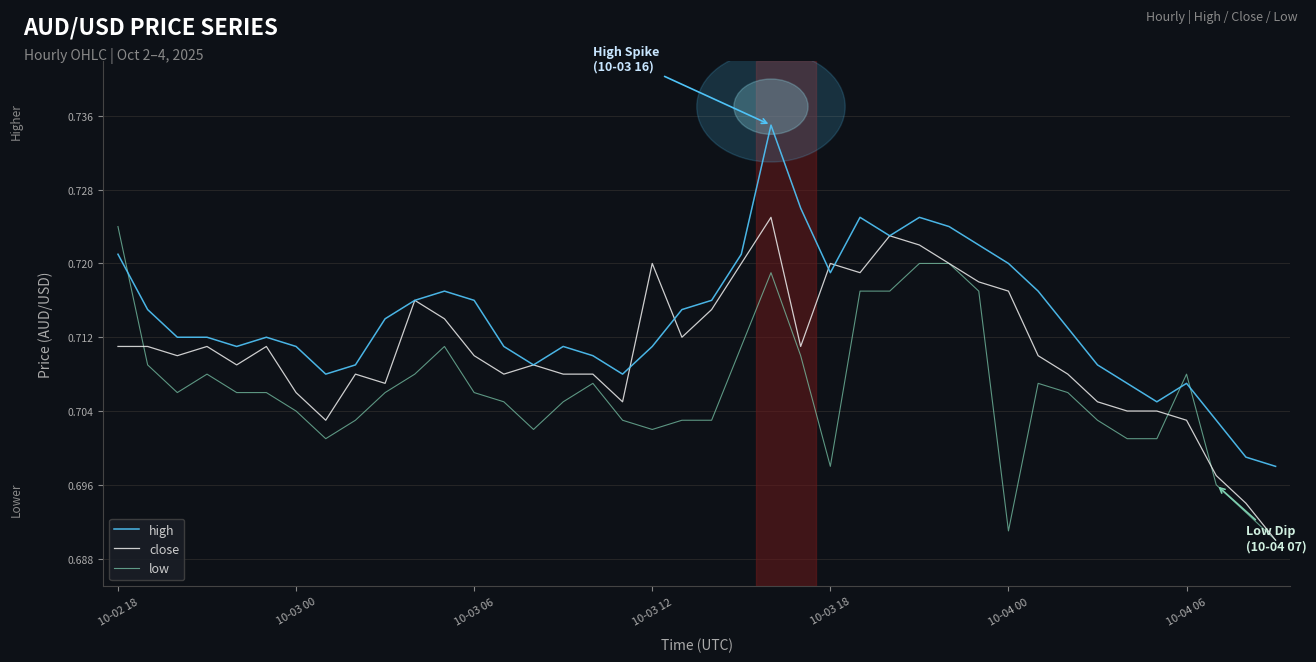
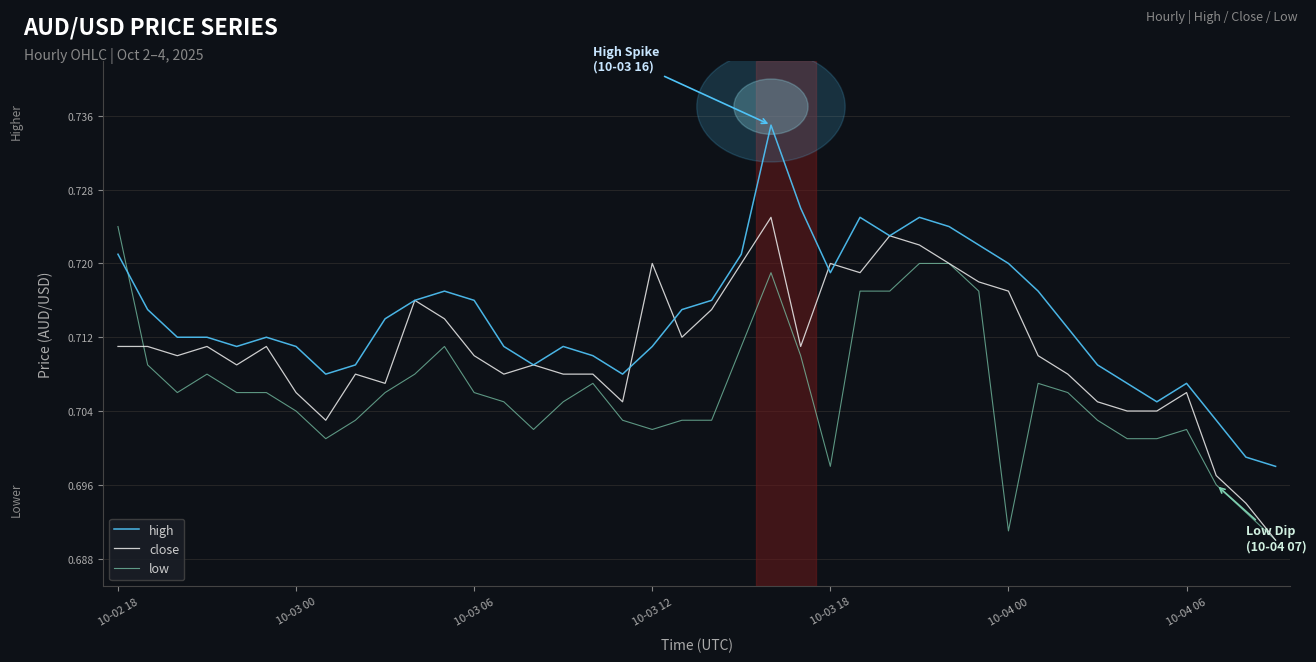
  {
    "high": {
      "10-02 18": 0.721,
      "10-03 00": 0.711,
      "10-03 06": 0.716,
      "10-03 12": 0.711,
      "10-03 18": 0.719,
      "10-04 00": 0.720,
      "10-04 06": 0.707
    },
    "close": {
      "10-02 18": 0.711,
      "10-03 00": 0.706,
      "10-03 06": 0.710,
      "10-03 12": 0.720,
      "10-03 18": 0.720,
      "10-04 00": 0.717,
-     "10-04 06": 0.703
+     "10-04 06": 0.706
    },
    "low": {
      "10-02 18": 0.724,
      "10-03 00": 0.704,
      "10-03 06": 0.706,
      "10-03 12": 0.702,
      "10-03 18": 0.698,
      "10-04 00": 0.691,
-     "10-04 06": 0.708
+     "10-04 06": 0.702
    }
  }
